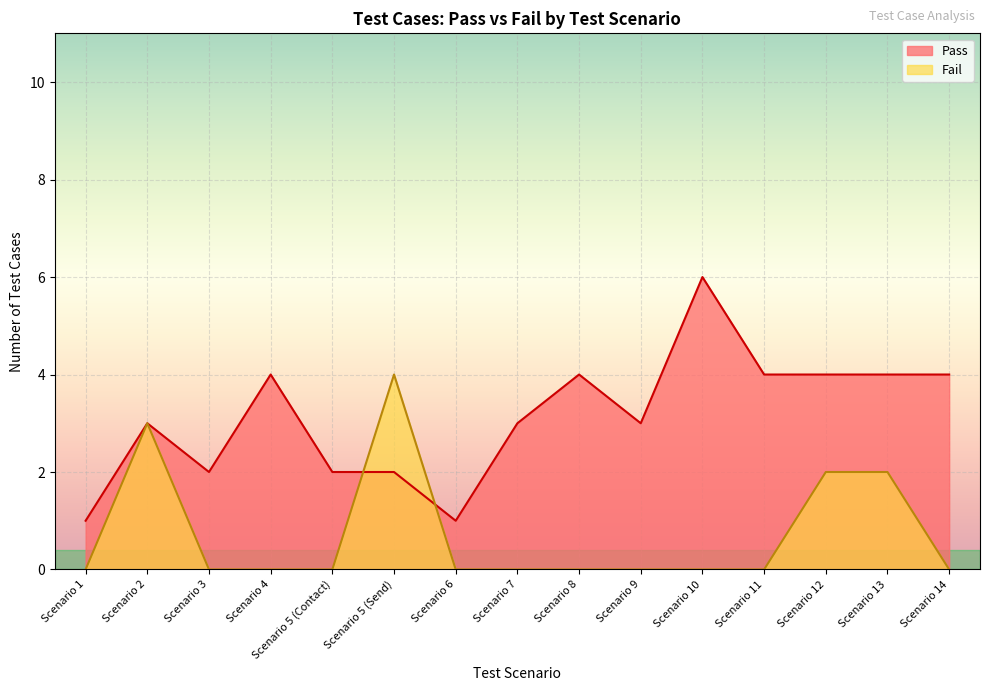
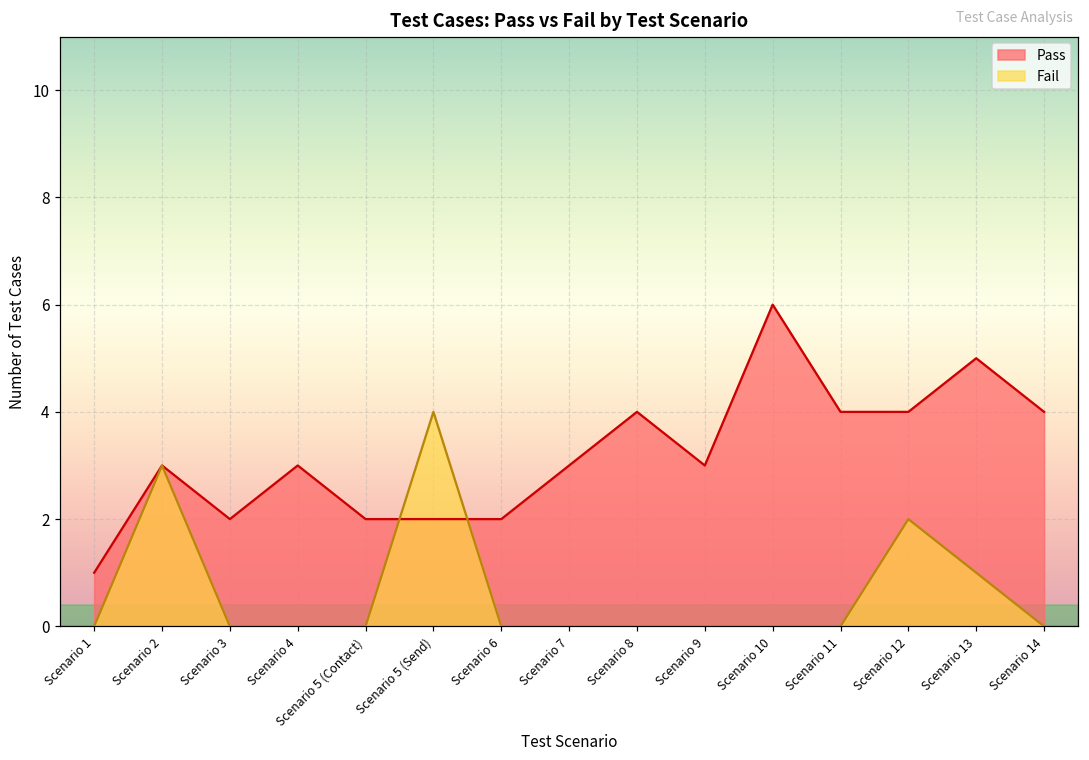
  {
    "Pass": {
      "Scenario 1": 1,
      "Scenario 3": 2,
-     "Scenario 4": 4,
+     "Scenario 4": 3,
      "Scenario 5 (Contact)": 2,
      "Scenario 5 (Send)": 2,
-     "Scenario 6": 1,
+     "Scenario 6": 2,
      "Scenario 7": 3,
      "Scenario 8": 4,
      "Scenario 9": 3,
      "Scenario 10": 6,
      "Scenario 11": 4,
      "Scenario 12": 4,
-     "Scenario 13": 4,
+     "Scenario 13": 5,
      "Scenario 14": 4
    },
    "Fail": {
      "Scenario 1": 0,
      "Scenario 3": 0,
      "Scenario 4": 0,
      "Scenario 5 (Contact)": 0,
      "Scenario 5 (Send)": 4,
      "Scenario 6": 0,
      "Scenario 7": 0,
      "Scenario 8": 0,
      "Scenario 9": 0,
      "Scenario 10": 0,
      "Scenario 11": 0,
      "Scenario 12": 2,
-     "Scenario 13": 2,
+     "Scenario 13": 1,
      "Scenario 14": 0
    }
  }
